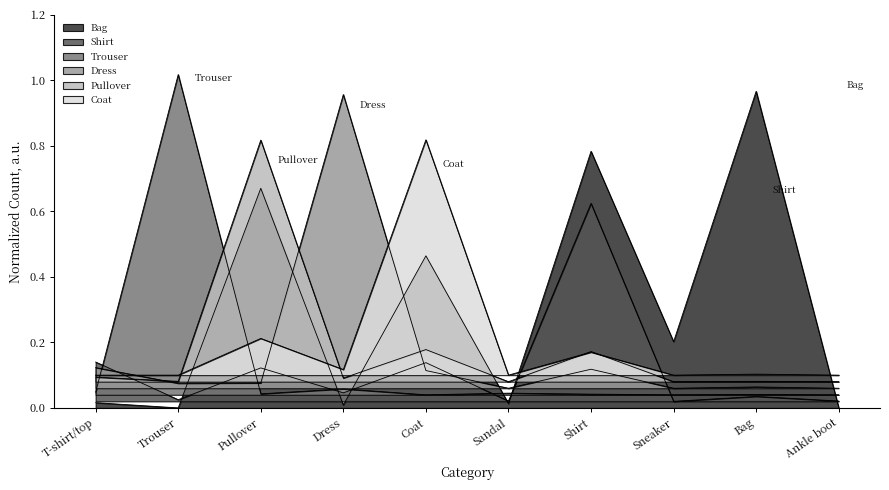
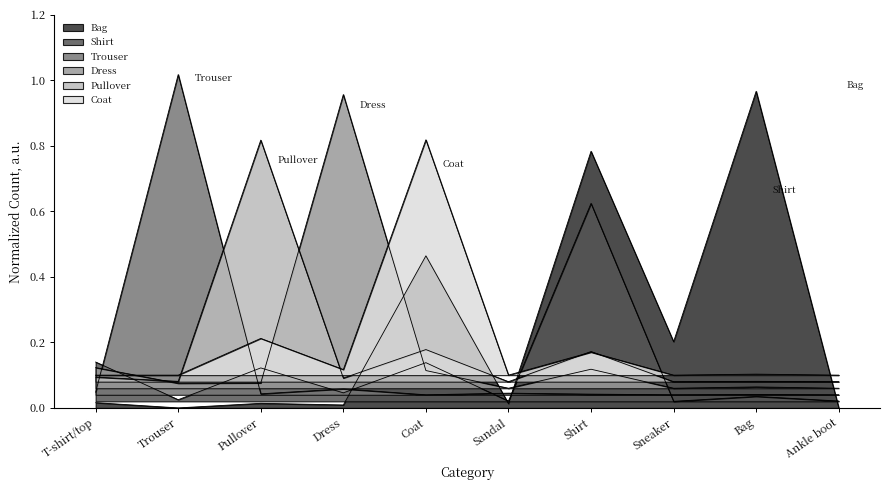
  {
    "Bag": {
      "T-shirt/top": 0.02,
      "Trouser": 0.00,
-     "Pullover": 0.67,
+     "Pullover": 0.01,
      "Dress": 0.01,
      "Coat": 0.46,
      "Sandal": 0.01,
      "Shirt": 0.78,
      "Sneaker": 0.20,
      "Bag": 0.97,
      "Ankle boot": 0.00
    }
  }
